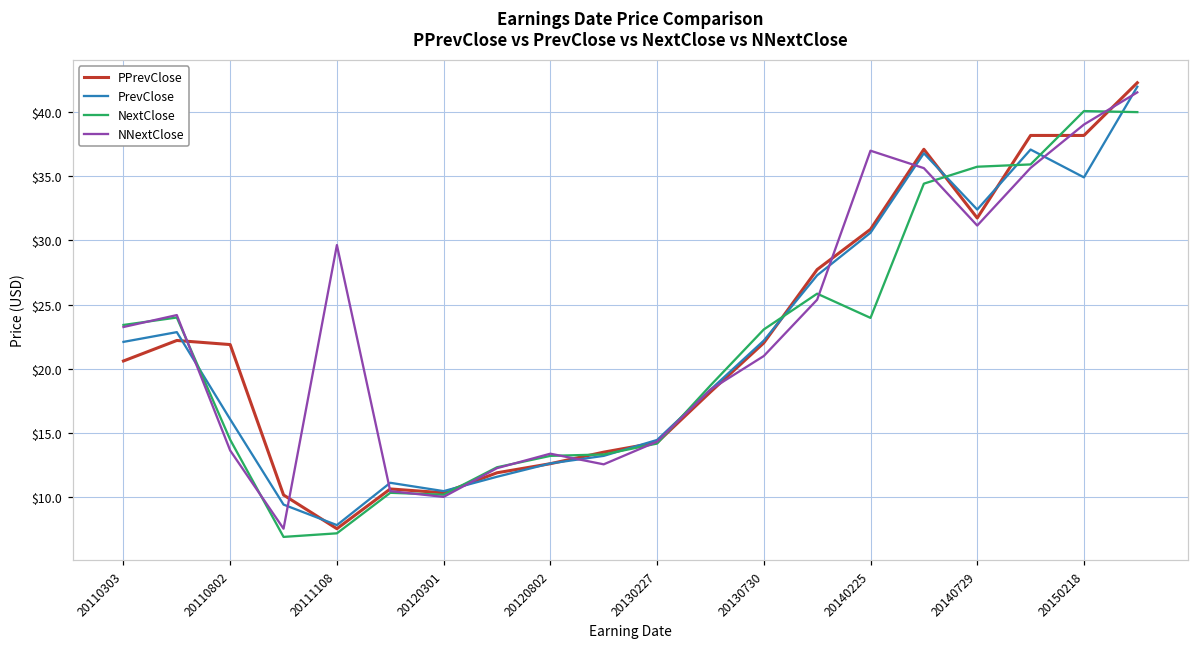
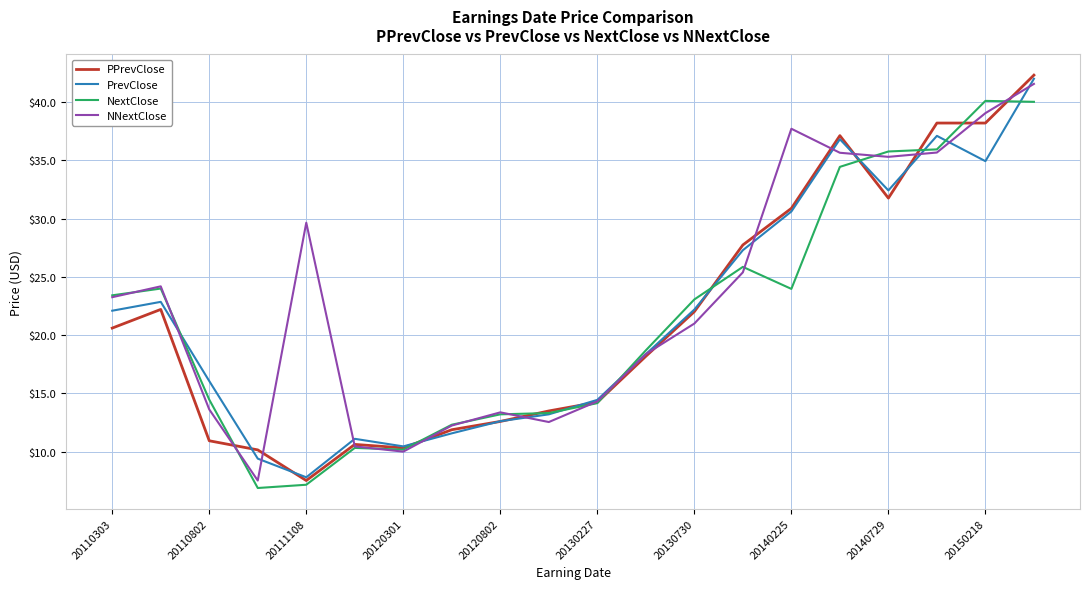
  {
    "PPrevClose": {
      "20110303": "$20.6",
-     "20110802": "$21.9",
+     "20110802": "$10.9",
      "20111108": "$7.5",
      "20140225": "$30.9",
      "20140729": "$31.8",
      "20150218": "$38.2"
    },
    "PrevClose": {
      "20110303": "$22.1",
      "20110802": "$16.1",
      "20111108": "$7.8",
      "20140225": "$30.6",
      "20140729": "$32.4",
      "20150218": "$34.9"
    },
    "NextClose": {
      "20110802": "$14.5",
      "20111108": "$7.2",
      "20130730": "$23.1",
      "20140225": "$24.0",
      "20140729": "$35.8",
      "20150218": "$40.1"
    },
    "NNextClose": {
      "20110802": "$13.6",
      "20111108": "$29.6",
      "20130730": "$21.0",
-     "20140225": "$37.0",
-     "20140729": "$31.2",
+     "20140225": "$37.7",
+     "20140729": "$35.3",
      "20150218": "$39.0"
    }
  }
